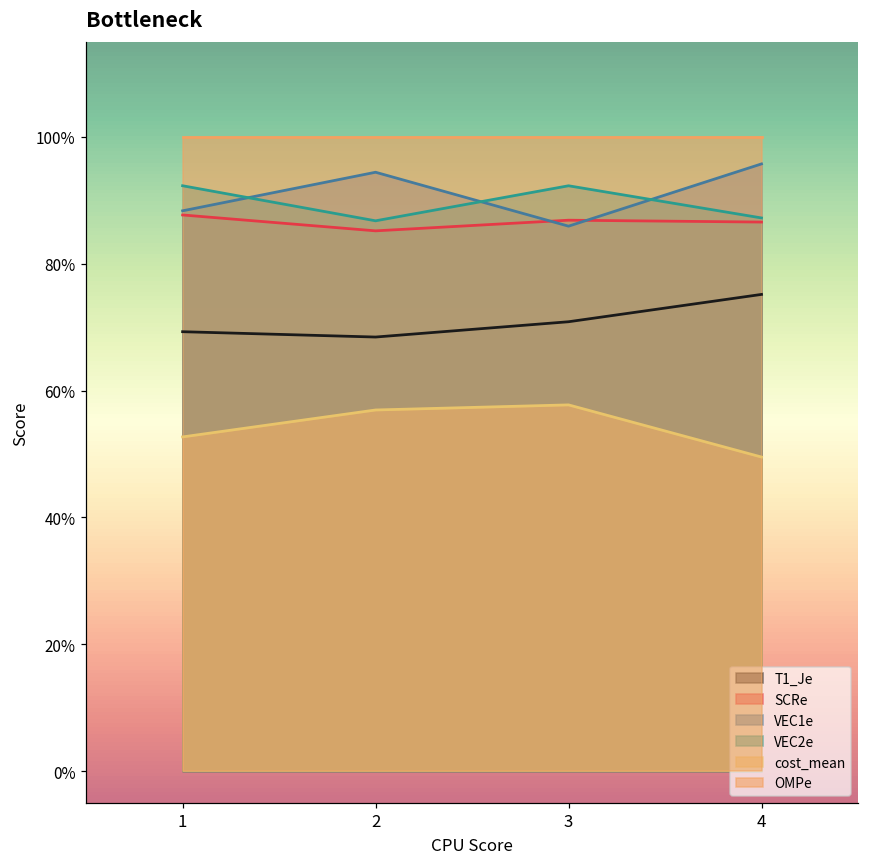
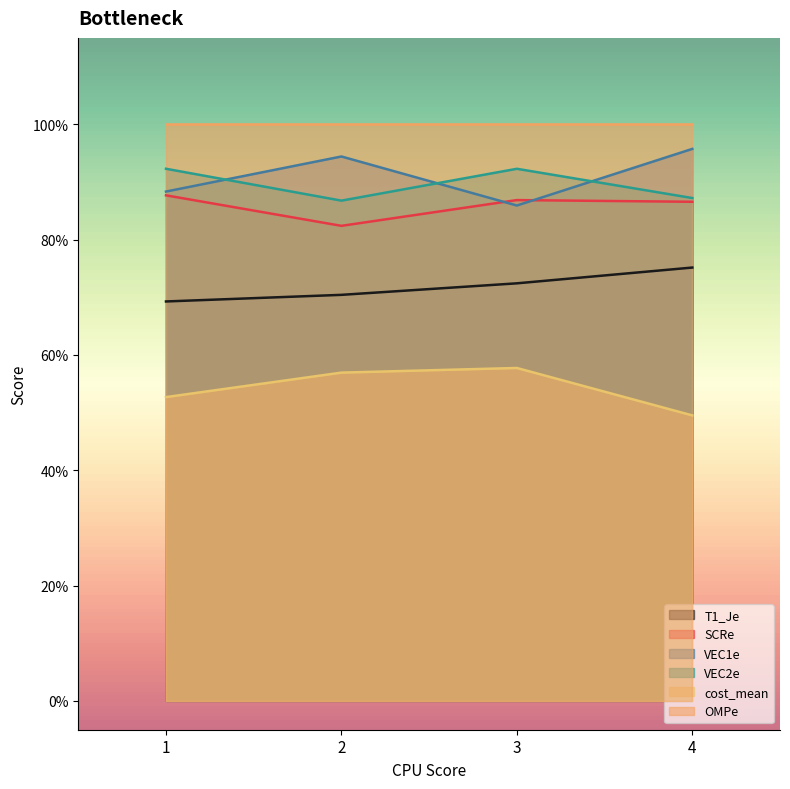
  {
    "T1_Je": {
      "1": "69%",
-     "2": "68%",
-     "3": "71%",
+     "2": "70%",
+     "3": "72%",
      "4": "75%"
    },
    "SCRe": {
      "1": "88%",
-     "2": "85%",
+     "2": "82%",
      "3": "87%",
      "4": "87%"
    }
  }
